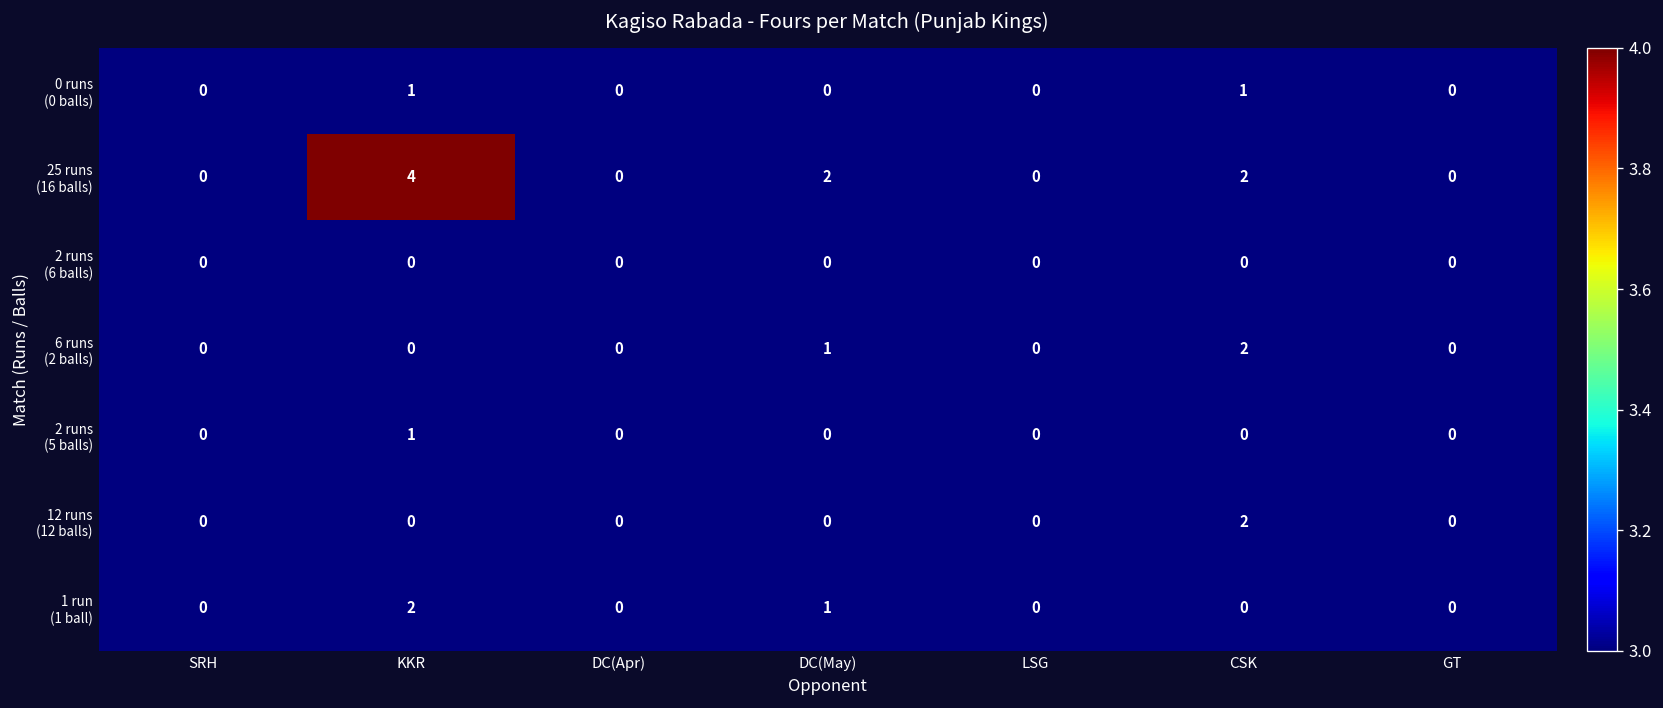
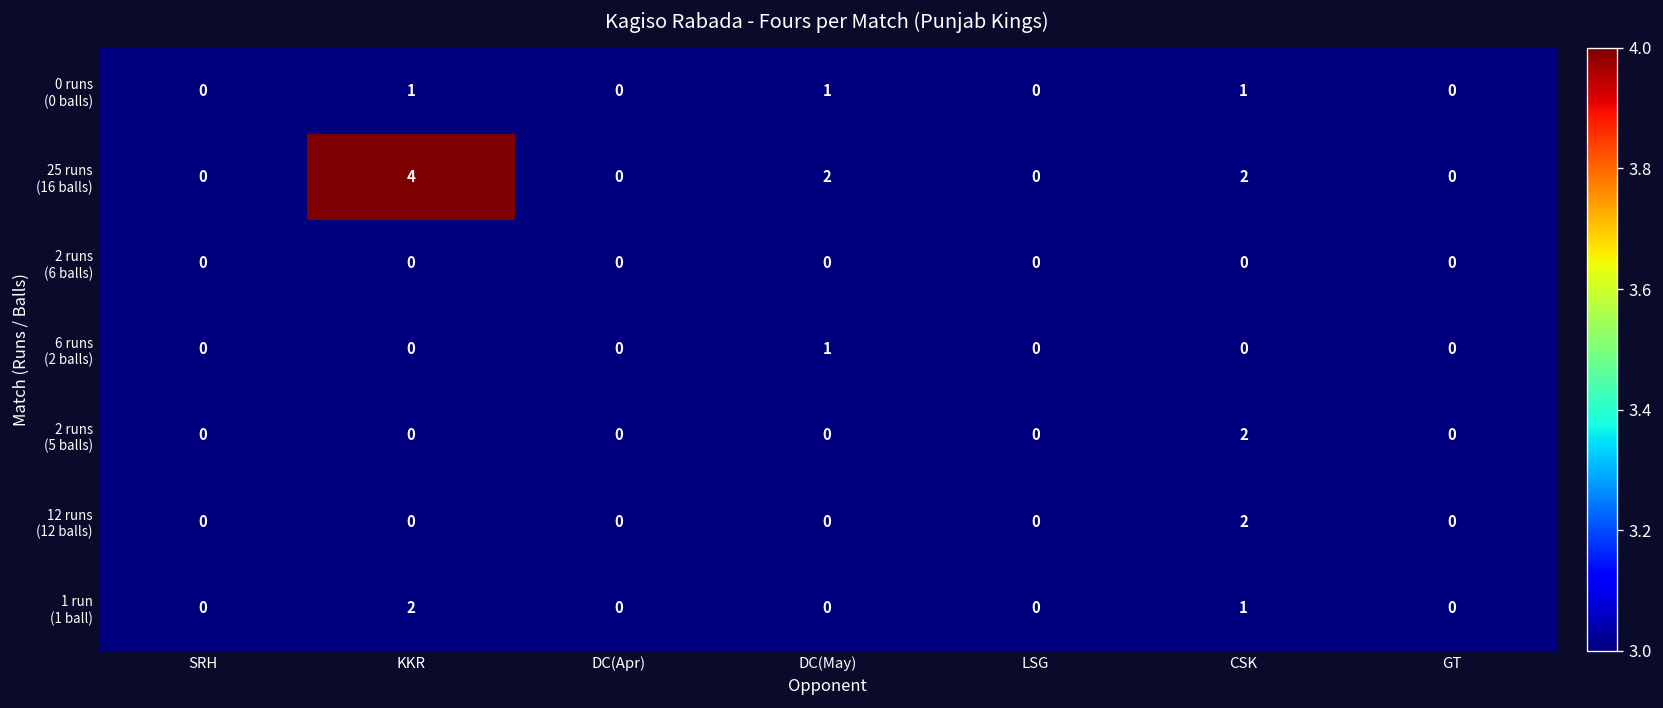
  {
    "0 runs (0 balls)": {
      "SRH": 0,
      "KKR": 1,
      "DC(Apr)": 0,
-     "DC(May)": 0,
+     "DC(May)": 1,
      "LSG": 0,
      "CSK": 1,
      "GT": 0
    },
    "25 runs (16 balls)": {
      "SRH": 0,
      "KKR": 4,
      "DC(Apr)": 0,
      "DC(May)": 2,
      "LSG": 0,
      "CSK": 2,
      "GT": 0
    },
    "2 runs (6 balls)": {
      "SRH": 0,
      "KKR": 0,
      "DC(Apr)": 0,
      "DC(May)": 0,
      "LSG": 0,
      "CSK": 0,
      "GT": 0
    },
    "6 runs (2 balls)": {
      "SRH": 0,
      "KKR": 0,
      "DC(Apr)": 0,
      "DC(May)": 1,
      "LSG": 0,
-     "CSK": 2,
+     "CSK": 0,
      "GT": 0
    },
    "2 runs (5 balls)": {
      "SRH": 0,
-     "KKR": 1,
+     "KKR": 0,
      "DC(Apr)": 0,
      "DC(May)": 0,
      "LSG": 0,
-     "CSK": 0,
+     "CSK": 2,
      "GT": 0
    },
    "12 runs (12 balls)": {
      "SRH": 0,
      "KKR": 0,
      "DC(Apr)": 0,
      "DC(May)": 0,
      "LSG": 0,
      "CSK": 2,
      "GT": 0
    },
    "1 run (1 ball)": {
      "SRH": 0,
      "KKR": 2,
      "DC(Apr)": 0,
-     "DC(May)": 1,
+     "DC(May)": 0,
      "LSG": 0,
-     "CSK": 0,
+     "CSK": 1,
      "GT": 0
    }
  }
